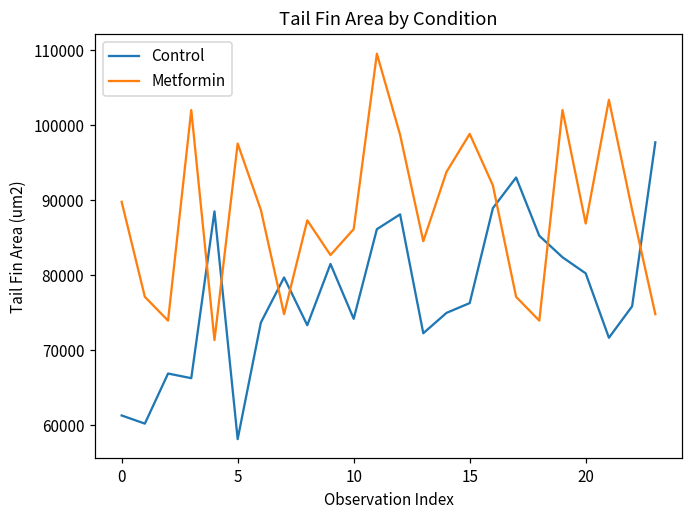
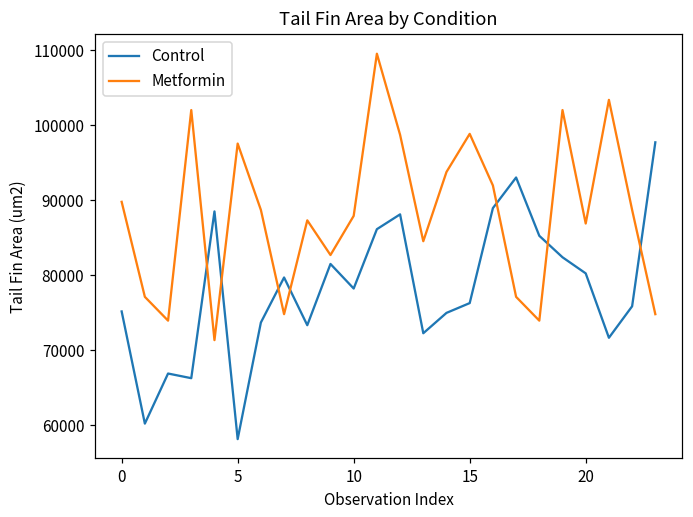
  {
    "Control": {
-     "0": 61000,
+     "0": 75000,
      "5": 58000,
-     "10": 74000,
+     "10": 78000,
      "15": 76000,
      "20": 80000
    },
    "Metformin": {
      "0": 90000,
      "5": 98000,
-     "10": 86000,
+     "10": 88000,
      "15": 99000,
      "20": 87000
    }
  }
